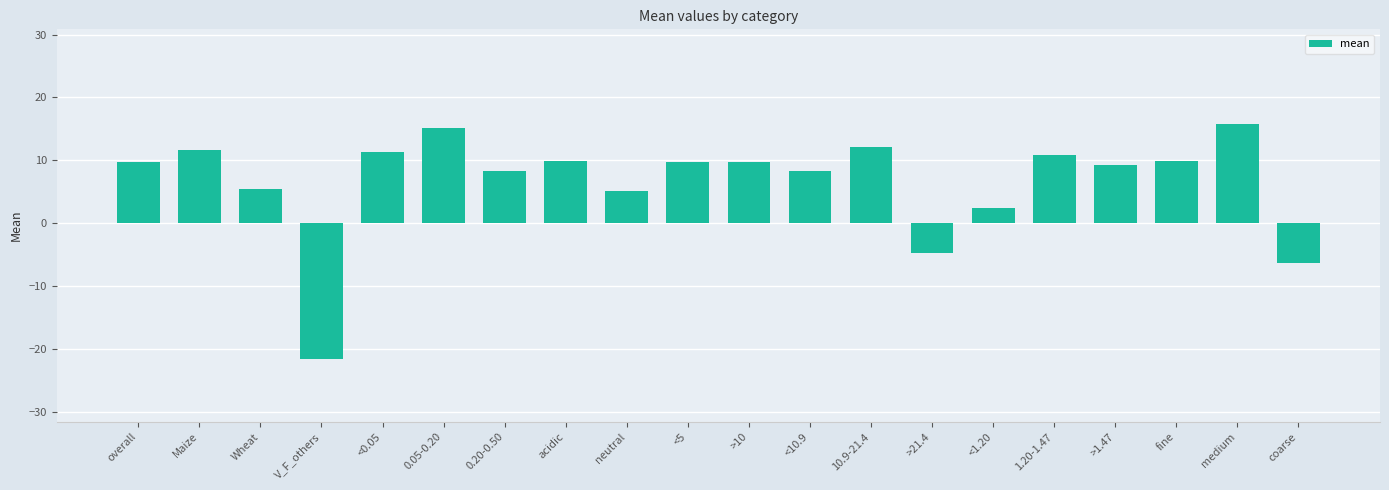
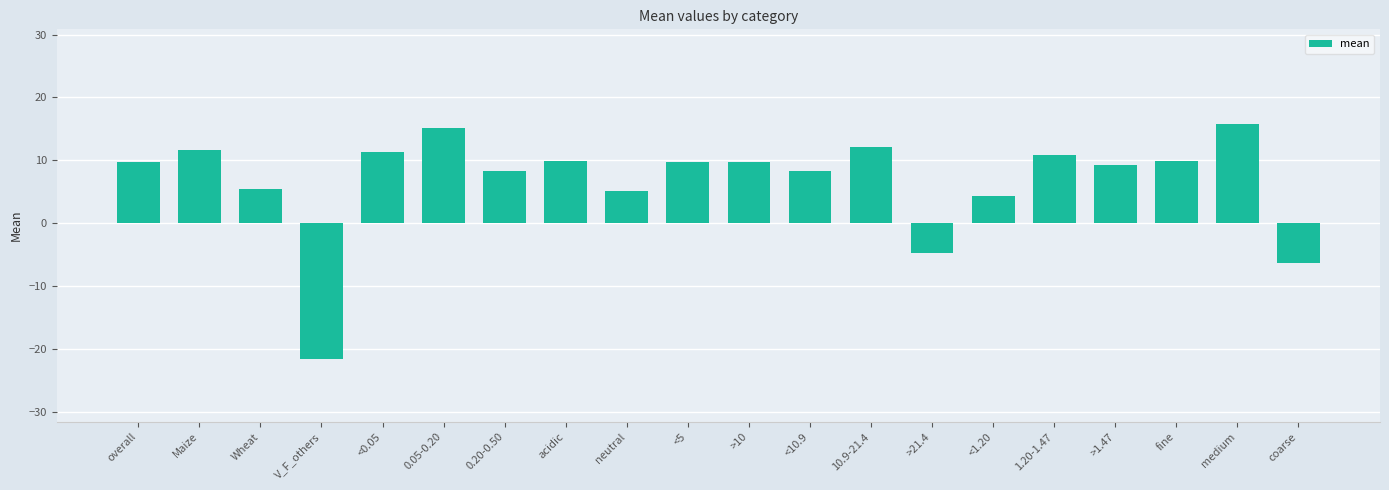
  {
    "overall": 10,
    "Maize": 12,
    "Wheat": 5,
    "V_F_others": -22,
    "<0.05": 11,
    "0.05-0.20": 15,
    "0.20-0.50": 8,
    "acidic": 10,
    "neutral": 5,
    "<5": 10,
    ">10": 10,
    "<10.9": 8,
    "10.9-21.4": 12,
    ">21.4": -5,
-   "<1.20": 2,
+   "<1.20": 4,
    "1.20-1.47": 11,
    ">1.47": 9,
    "fine": 10,
    "medium": 16,
    "coarse": -6
  }
